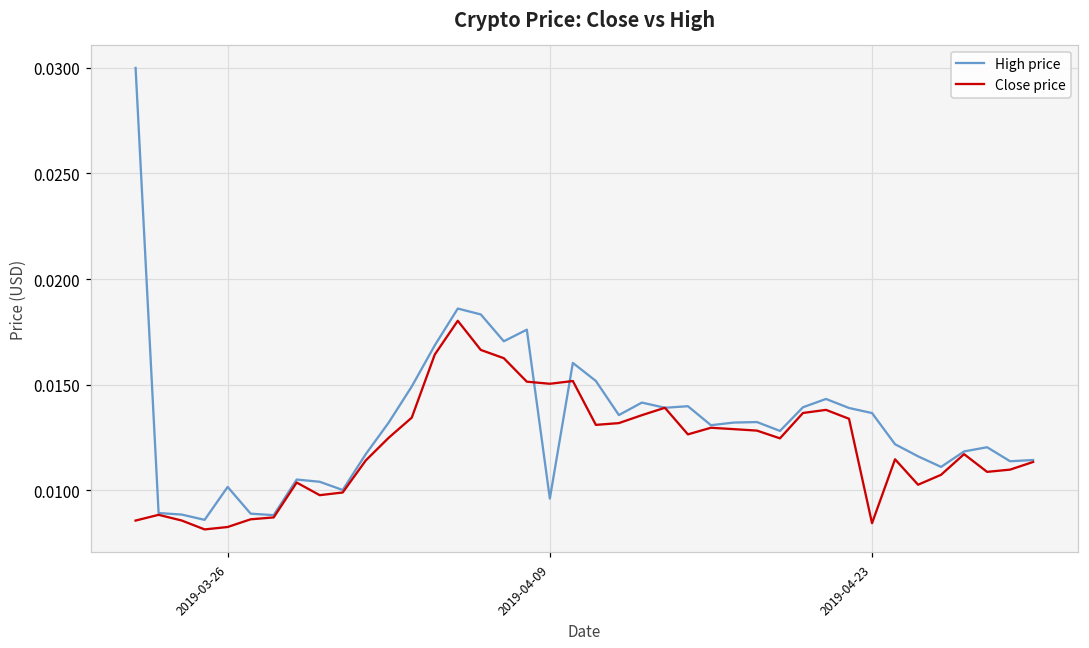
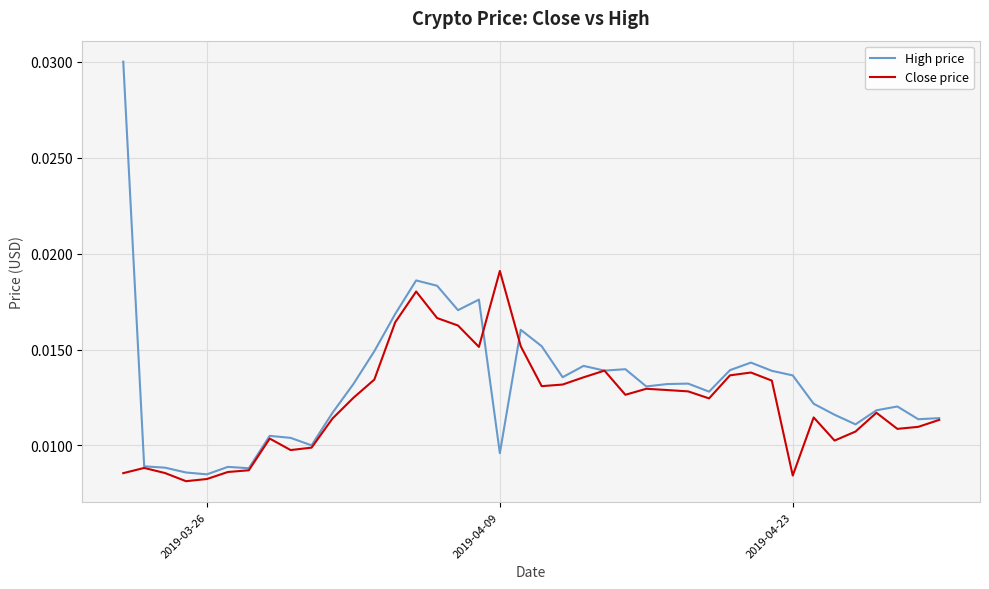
  {
    "High price": {
-     "2019-03-26": 0.0102,
+     "2019-03-26": 0.0085,
      "2019-04-09": 0.0096,
      "2019-04-23": 0.0137
    },
    "Close price": {
      "2019-03-26": 0.0083,
-     "2019-04-09": 0.0150,
+     "2019-04-09": 0.0191,
      "2019-04-23": 0.0084
    }
  }
